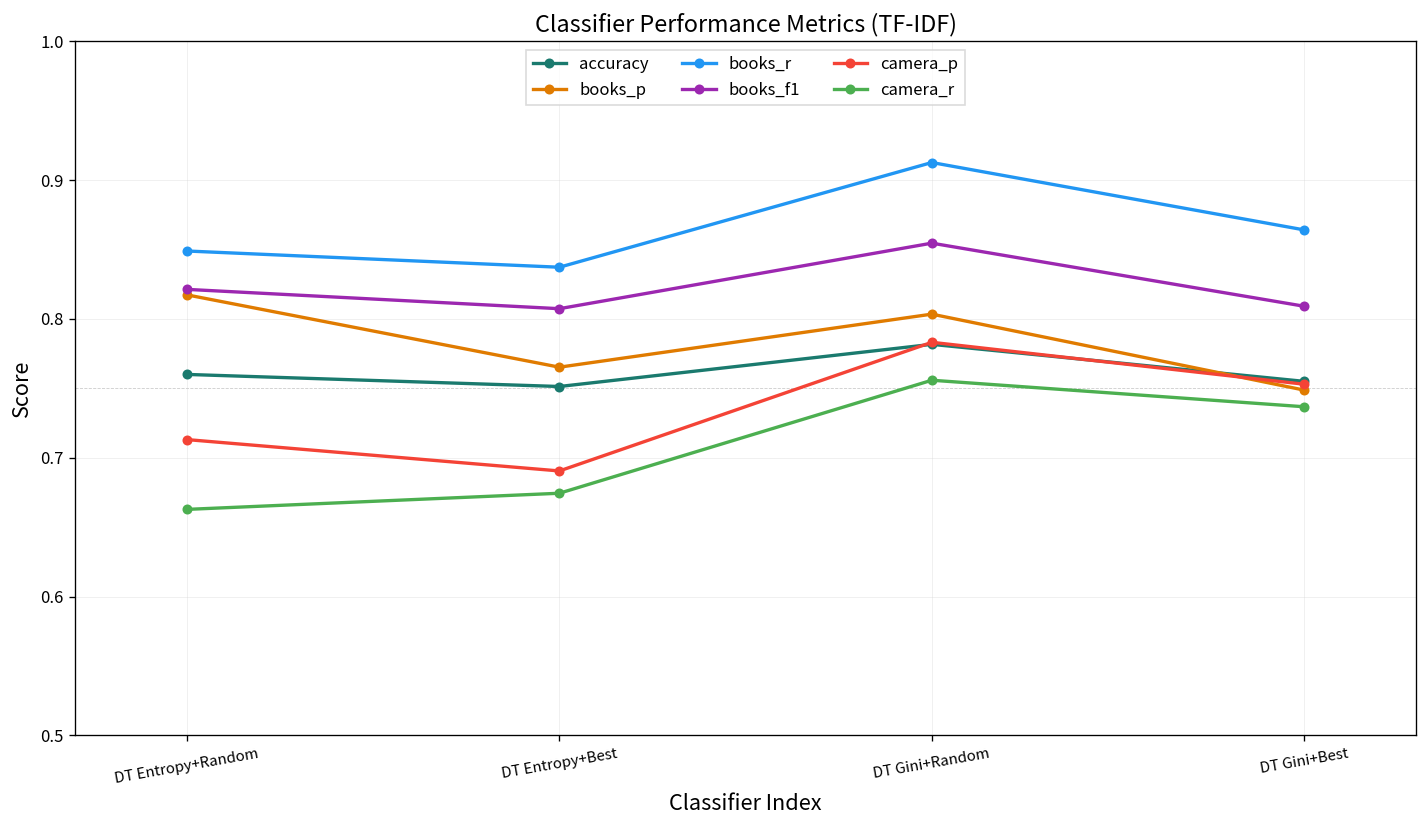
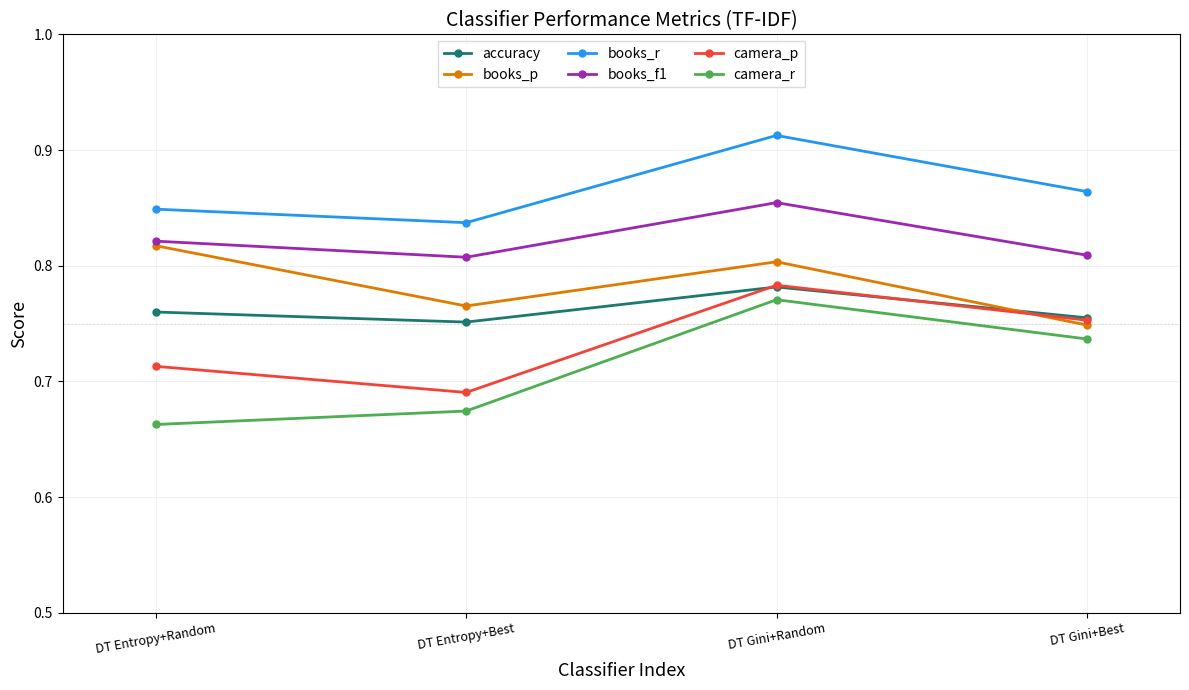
  {
    "accuracy": {
      "DT Entropy+Random": 0.760,
      "DT Entropy+Best": 0.751
    },
    "books_p": {
      "DT Entropy+Random": 0.817,
      "DT Entropy+Best": 0.765,
      "DT Gini+Random": 0.803,
      "DT Gini+Best": 0.749
    },
    "books_r": {
      "DT Entropy+Random": 0.849,
      "DT Entropy+Best": 0.837,
      "DT Gini+Random": 0.913,
      "DT Gini+Best": 0.864
    },
    "books_f1": {
      "DT Entropy+Random": 0.821,
      "DT Entropy+Best": 0.807,
      "DT Gini+Random": 0.855,
      "DT Gini+Best": 0.809
    },
    "camera_p": {
      "DT Entropy+Random": 0.713,
      "DT Entropy+Best": 0.690
    },
    "camera_r": {
      "DT Entropy+Random": 0.663,
      "DT Entropy+Best": 0.674,
-     "DT Gini+Random": 0.756,
+     "DT Gini+Random": 0.771,
      "DT Gini+Best": 0.737
    }
  }
